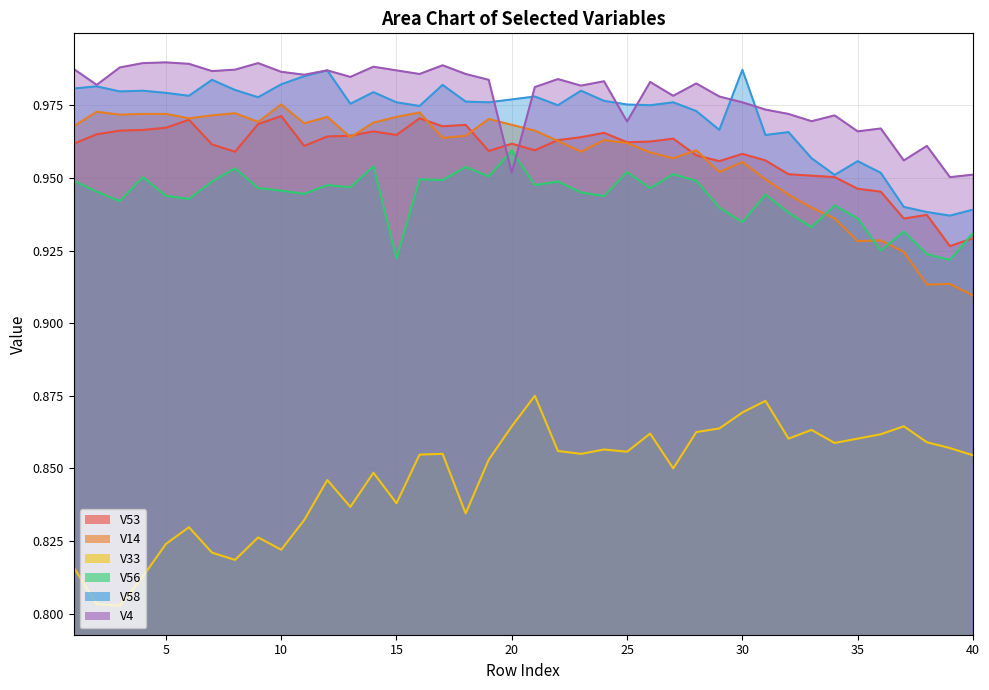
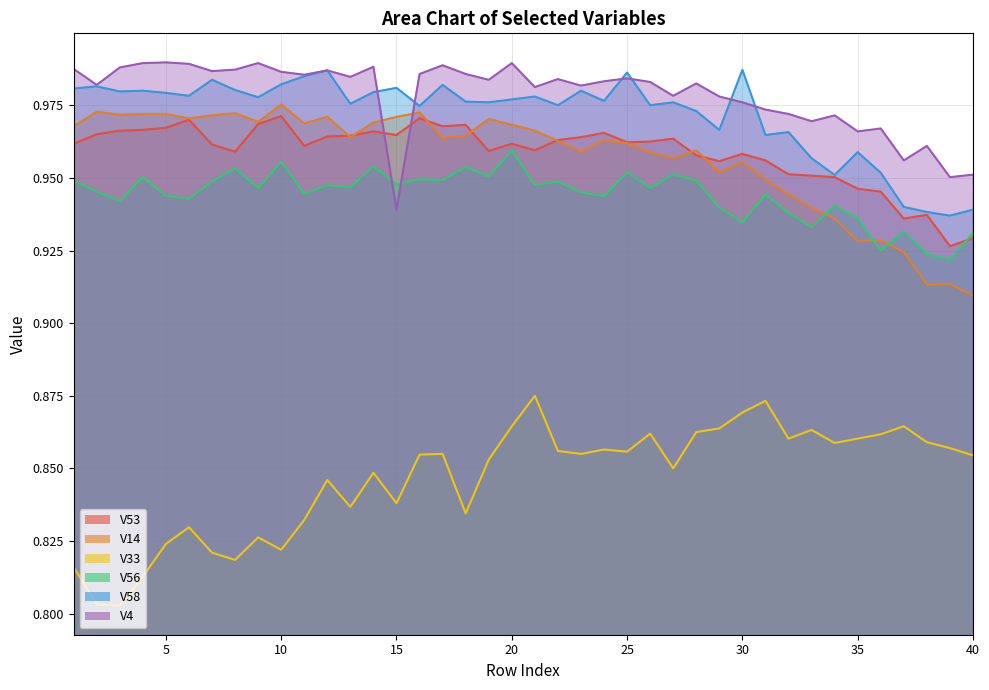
  {
    "V56": {
      "5": 0.944,
-     "10": 0.946,
-     "15": 0.922,
+     "10": 0.956,
+     "15": 0.948,
      "20": 0.959,
      "25": 0.952,
      "30": 0.935,
      "35": 0.936,
      "40": 0.931
    },
    "V58": {
      "5": 0.979,
      "10": 0.982,
-     "15": 0.976,
+     "15": 0.981,
      "20": 0.977,
-     "25": 0.975,
+     "25": 0.986,
      "30": 0.987,
-     "35": 0.956,
+     "35": 0.959,
      "40": 0.939
    },
    "V4": {
      "5": 0.990,
      "10": 0.987,
-     "15": 0.987,
-     "20": 0.952,
-     "25": 0.969,
+     "15": 0.939,
+     "20": 0.990,
+     "25": 0.984,
      "30": 0.976,
      "35": 0.966,
      "40": 0.951
    }
  }
